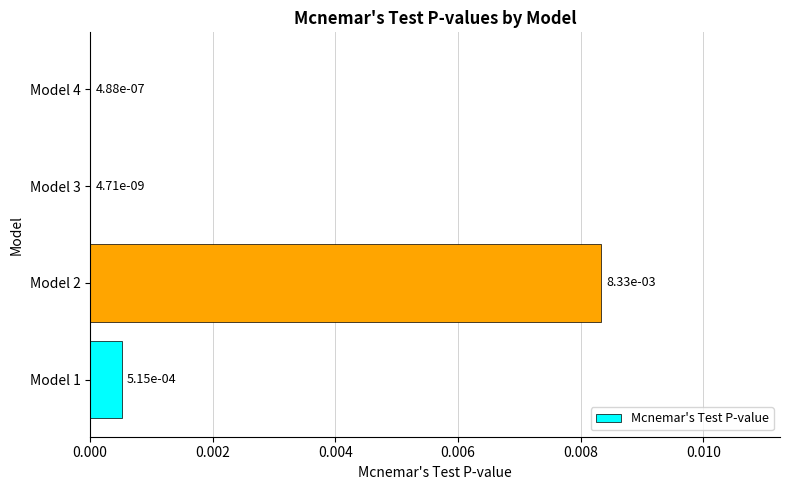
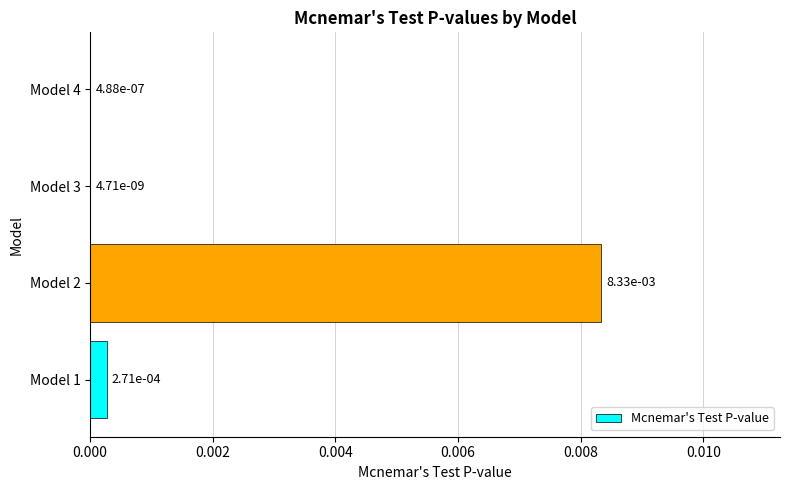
  {
    "Model 4": "4.88e-07",
    "Model 3": "4.71e-09",
    "Model 2": "8.33e-03",
-   "Model 1": "5.15e-04"
+   "Model 1": "2.71e-04"
  }
